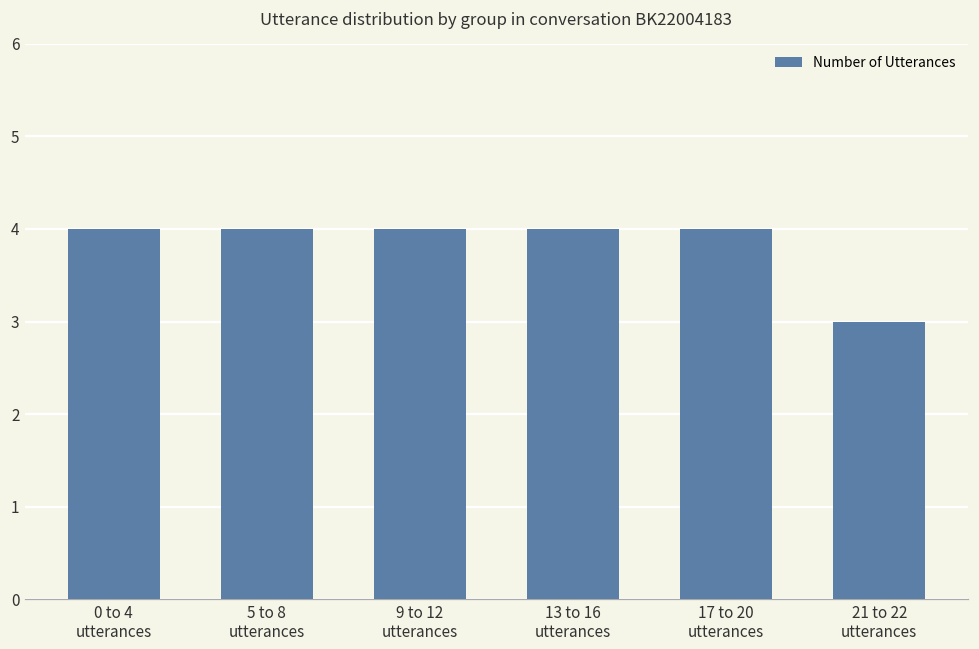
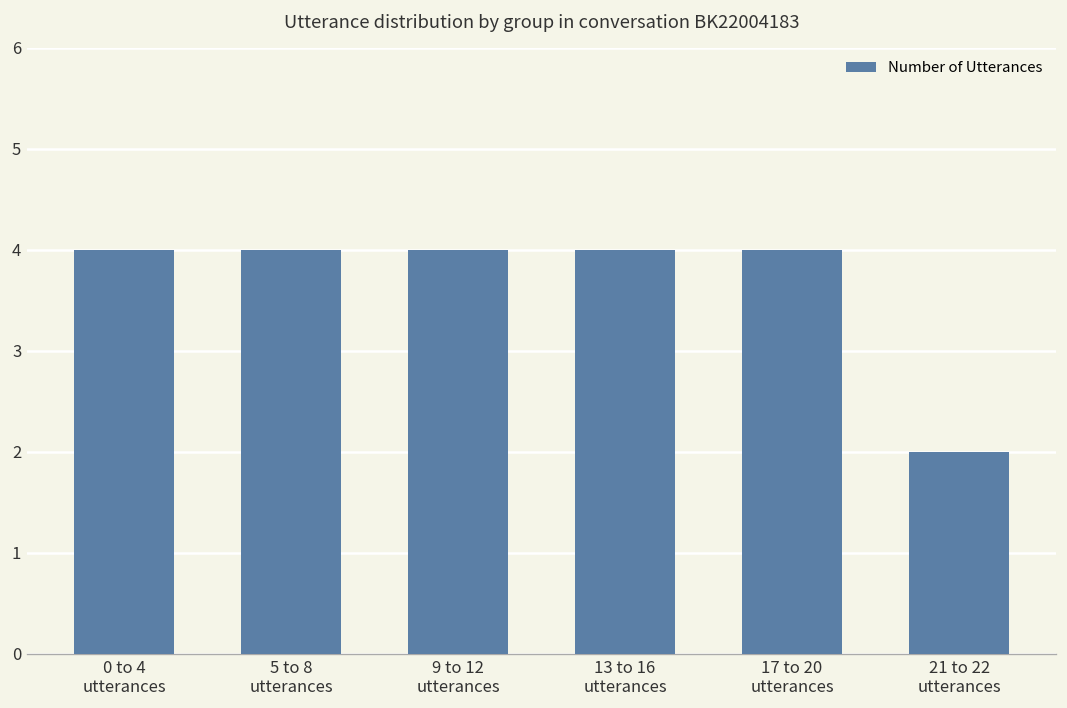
  {
    "0 to 4 utterances": 4,
    "5 to 8 utterances": 4,
    "9 to 12 utterances": 4,
    "13 to 16 utterances": 4,
    "17 to 20 utterances": 4,
-   "21 to 22 utterances": 3
+   "21 to 22 utterances": 2
  }
